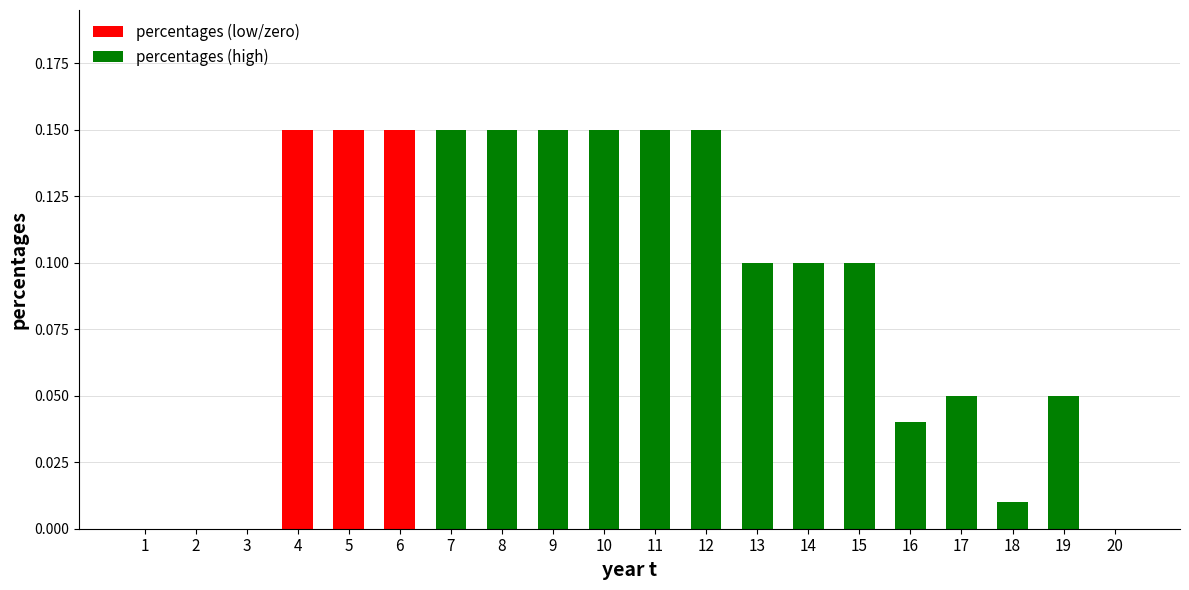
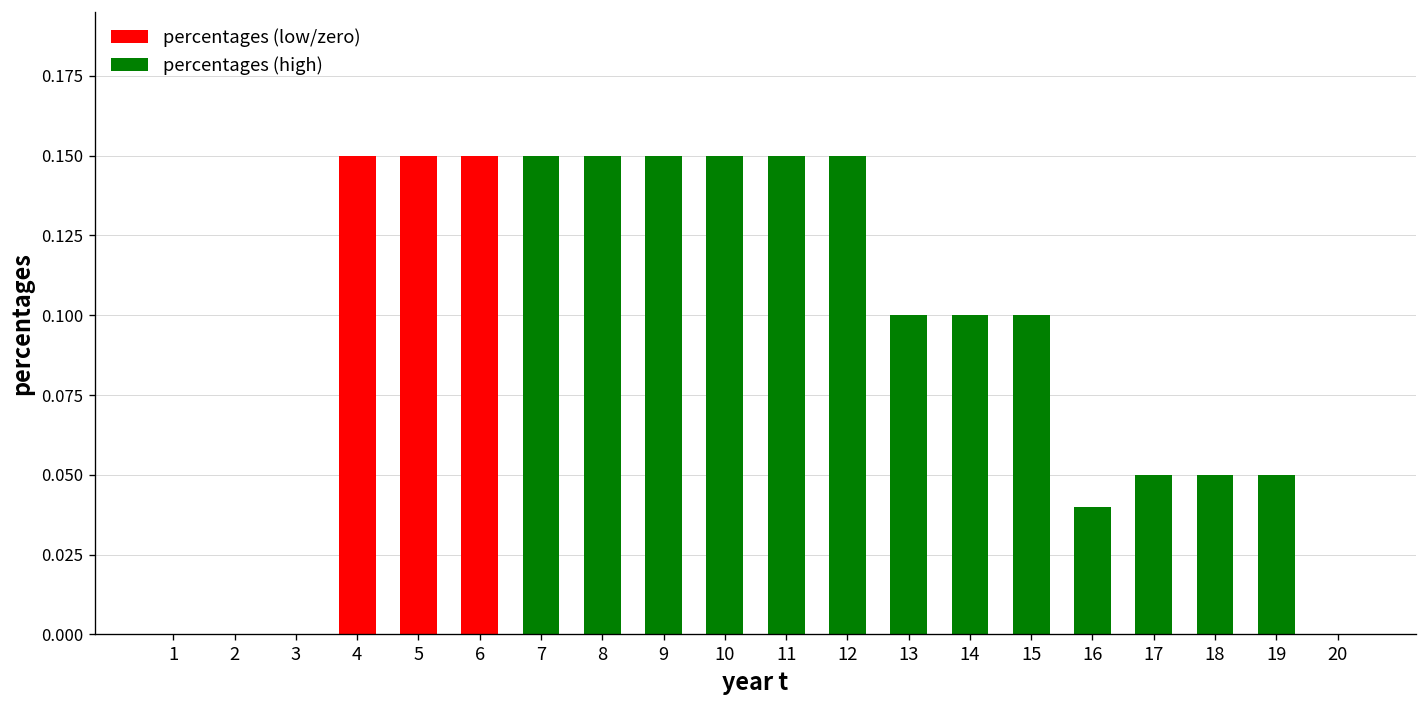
  {
    "1": 0.00,
    "2": 0.00,
    "3": 0.00,
    "4": 0.15,
    "5": 0.15,
    "6": 0.15,
    "7": 0.15,
    "8": 0.15,
    "9": 0.15,
    "10": 0.15,
    "11": 0.15,
    "12": 0.15,
    "13": 0.10,
    "14": 0.10,
    "15": 0.10,
    "16": 0.04,
    "17": 0.05,
-   "18": 0.01,
+   "18": 0.05,
    "19": 0.05,
    "20": 0.00
  }
